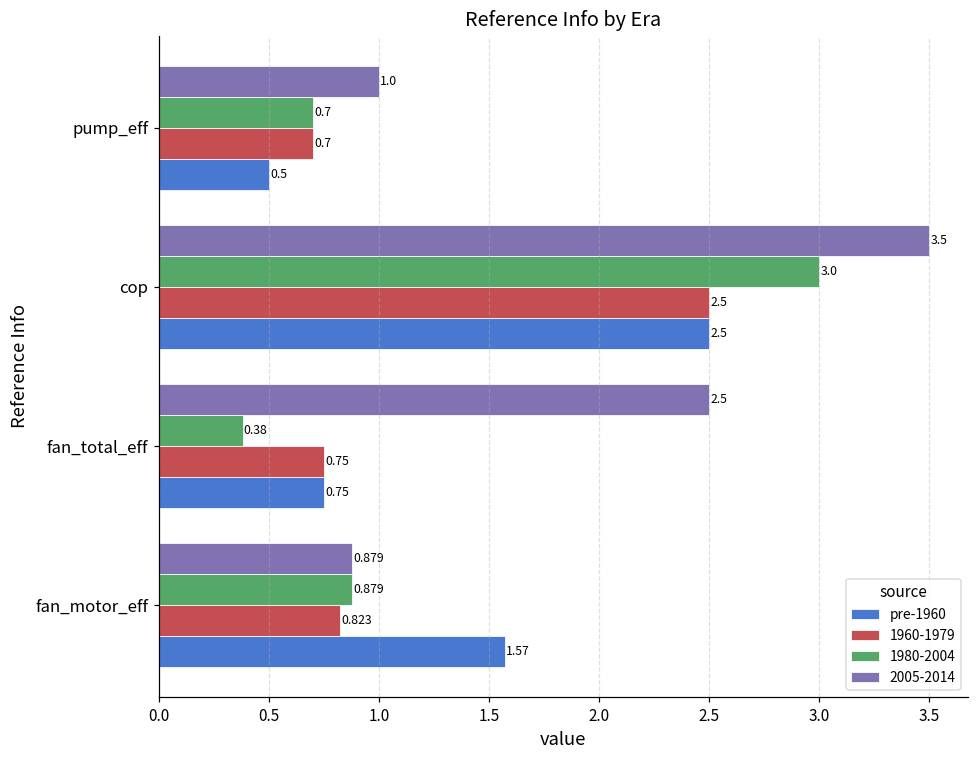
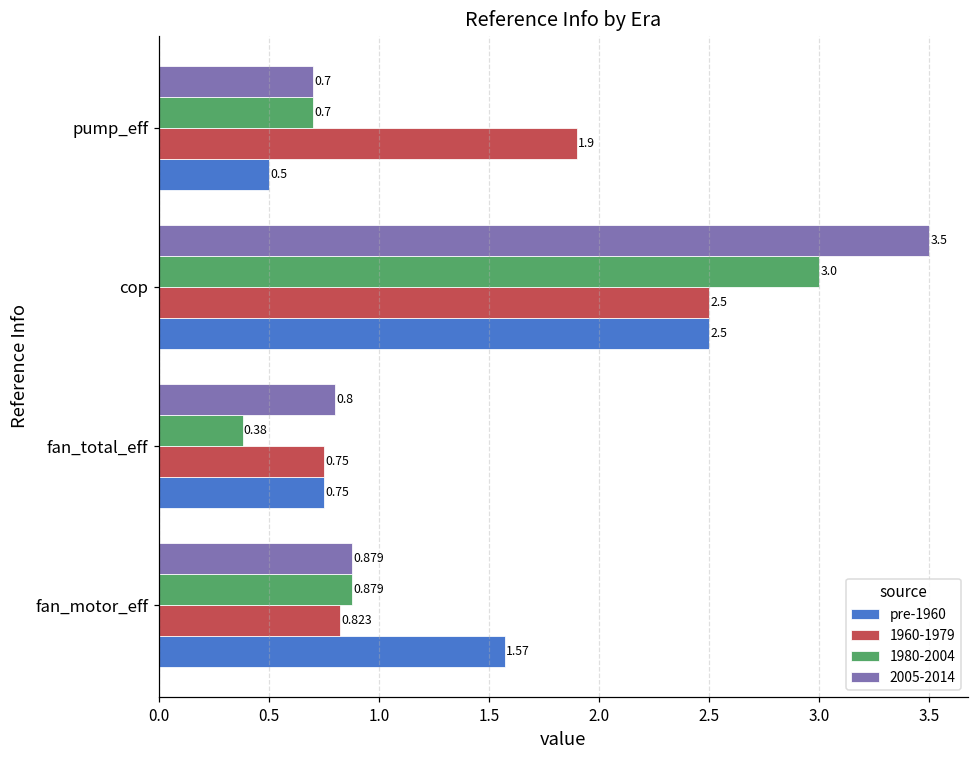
  {
    "pre-1960": {
      "pump_eff": 0.5,
      "cop": 2.5,
      "fan_total_eff": 0.75,
      "fan_motor_eff": 1.57
    },
    "1960-1979": {
-     "pump_eff": 0.7,
+     "pump_eff": 1.9,
      "cop": 2.5,
      "fan_total_eff": 0.75,
      "fan_motor_eff": 0.823
    },
    "1980-2004": {
      "pump_eff": 0.7,
      "cop": 3.0,
      "fan_total_eff": 0.38,
      "fan_motor_eff": 0.879
    },
    "2005-2014": {
-     "pump_eff": 1.0,
+     "pump_eff": 0.7,
      "cop": 3.5,
-     "fan_total_eff": 2.5,
+     "fan_total_eff": 0.8,
      "fan_motor_eff": 0.879
    }
  }
